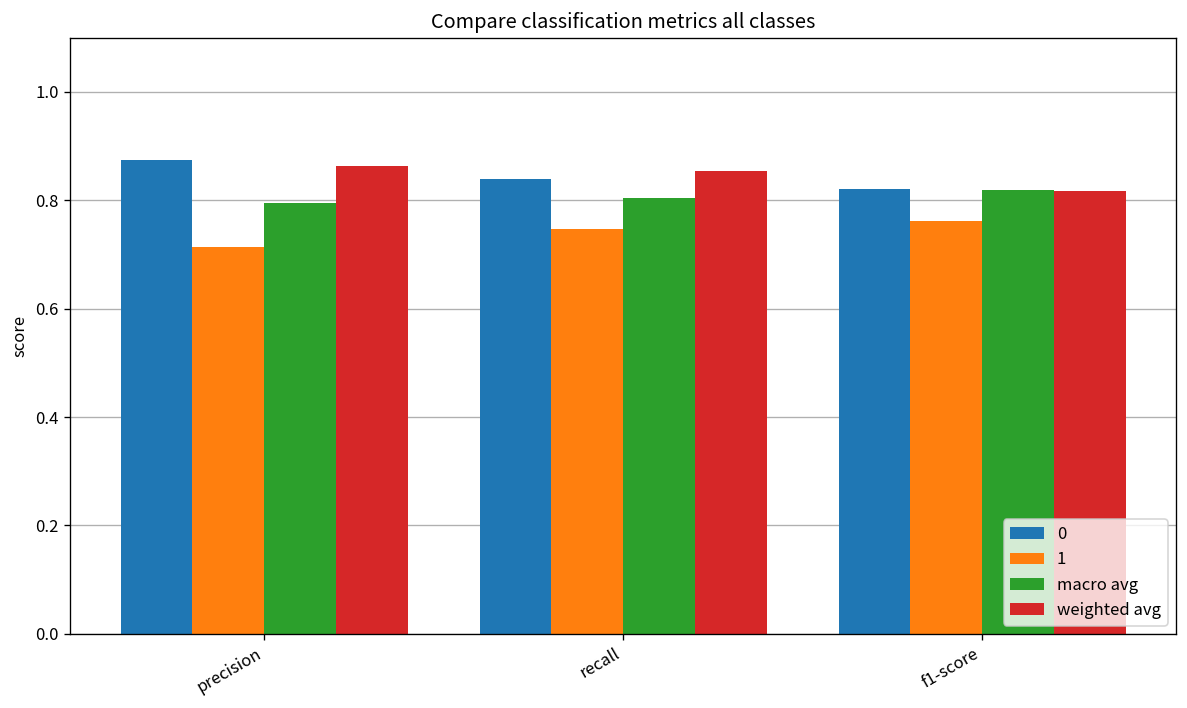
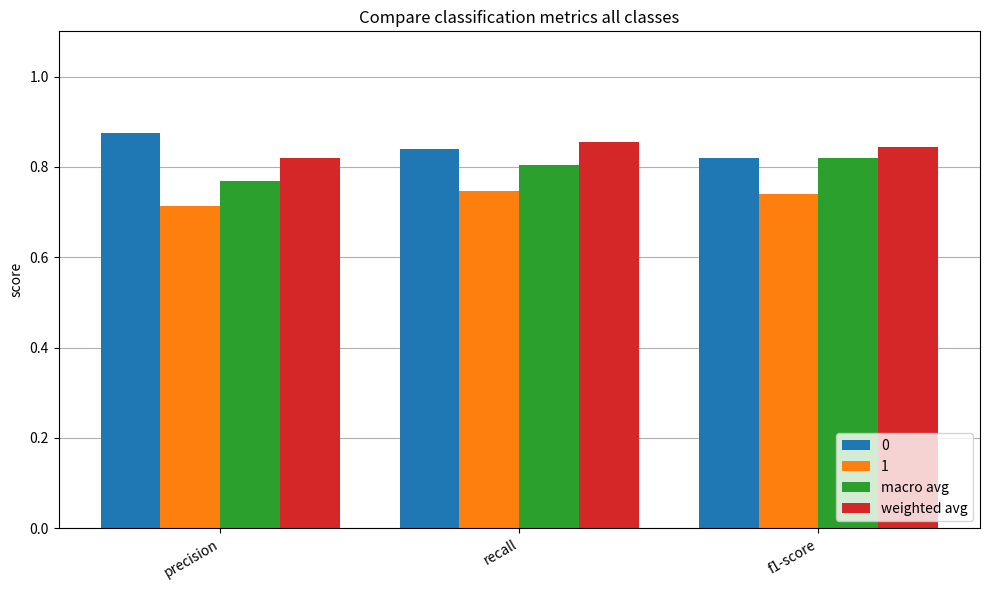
  {
    "0": {
      "precision": 0.88,
      "recall": 0.84,
      "f1-score": 0.82
    },
    "1": {
      "precision": 0.71,
      "recall": 0.75,
-     "f1-score": 0.76
+     "f1-score": 0.74
    },
    "macro avg": {
-     "precision": 0.79,
+     "precision": 0.77,
      "recall": 0.80,
      "f1-score": 0.82
    },
    "weighted avg": {
-     "precision": 0.86,
+     "precision": 0.82,
      "recall": 0.85,
-     "f1-score": 0.82
+     "f1-score": 0.84
    }
  }
